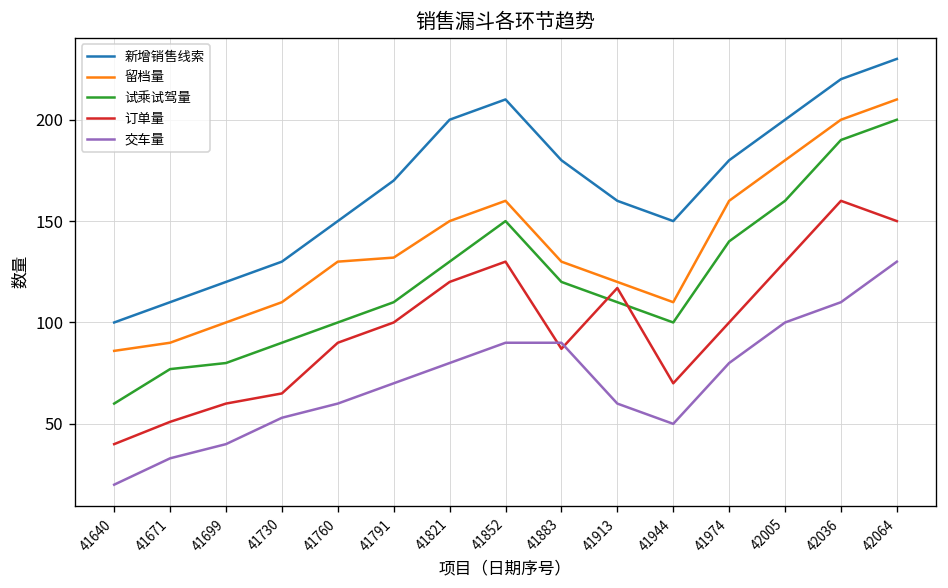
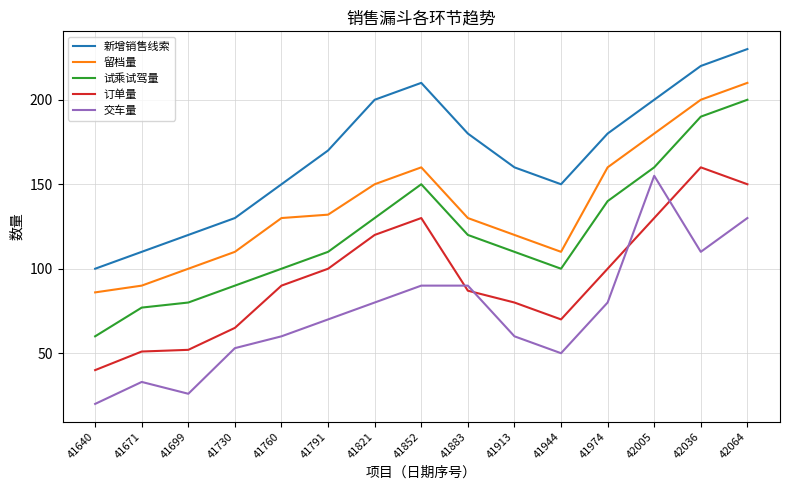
  {
    "新增销售线索": {
      "41640": 100,
      "41671": 110,
      "41699": 120,
      "41730": 130,
      "41760": 150,
      "41791": 170,
      "41821": 200,
      "41852": 210,
      "41883": 180,
      "41913": 160,
      "41944": 150,
      "41974": 180,
      "42005": 200,
      "42036": 220,
      "42064": 230
    },
    "留档量": {
      "41640": 86,
      "41671": 90,
      "41699": 100,
      "41730": 110,
      "41760": 130,
      "41791": 132,
      "41821": 150,
      "41852": 160,
      "41883": 130,
      "41913": 120,
      "41944": 110,
      "41974": 160,
      "42005": 180,
      "42036": 200,
      "42064": 210
    },
    "试乘试驾量": {
      "41640": 60,
      "41671": 77,
      "41699": 80,
      "41730": 90,
      "41760": 100,
      "41791": 110,
      "41821": 130,
      "41852": 150,
      "41883": 120,
      "41913": 110,
      "41944": 100,
      "41974": 140,
      "42005": 160,
      "42036": 190,
      "42064": 200
    },
    "订单量": {
      "41640": 40,
      "41671": 51,
-     "41699": 60,
+     "41699": 52,
      "41730": 65,
      "41760": 90,
      "41791": 100,
      "41821": 120,
      "41852": 130,
      "41883": 87,
-     "41913": 117,
+     "41913": 80,
      "41944": 70,
      "41974": 100,
      "42005": 130,
      "42036": 160,
      "42064": 150
    },
    "交车量": {
      "41640": 20,
      "41671": 33,
-     "41699": 40,
+     "41699": 26,
      "41730": 53,
      "41760": 60,
      "41791": 70,
      "41821": 80,
      "41852": 90,
      "41883": 90,
      "41913": 60,
      "41944": 50,
      "41974": 80,
-     "42005": 100,
+     "42005": 155,
      "42036": 110,
      "42064": 130
    }
  }
